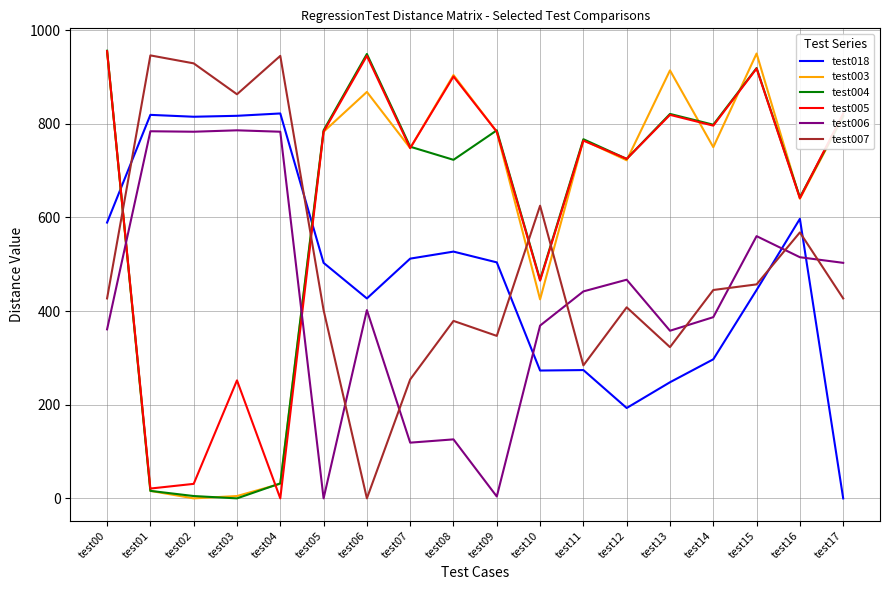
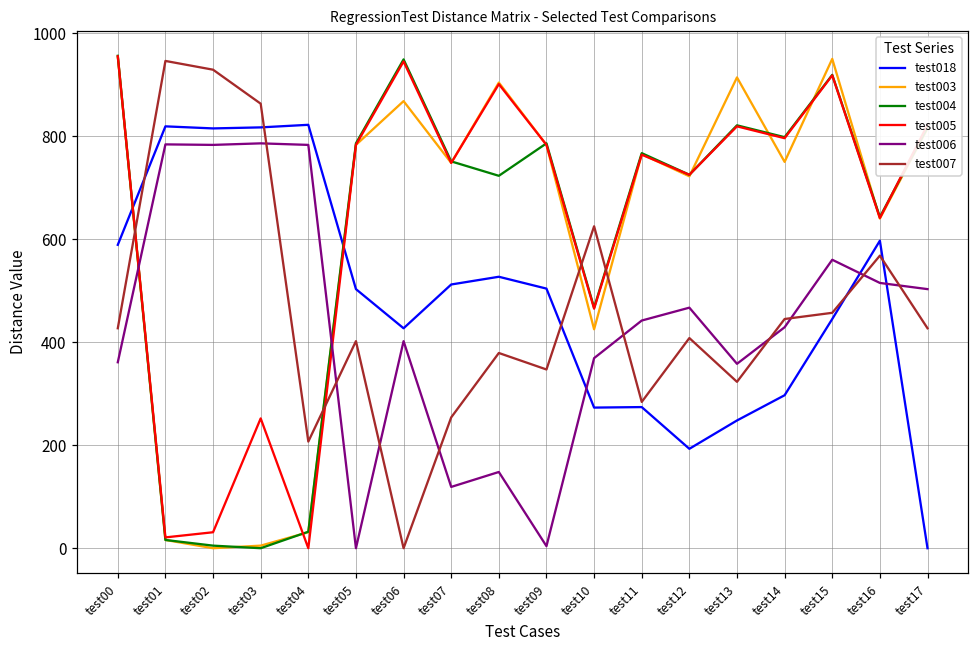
  {
    "test018": {
      "test00": 590,
      "test01": 820,
      "test02": 820,
      "test03": 820,
      "test04": 820,
      "test05": 500,
      "test06": 430,
      "test07": 510,
      "test08": 530,
      "test09": 500,
      "test10": 270,
      "test11": 270,
      "test12": 190,
      "test13": 250,
      "test14": 300,
      "test15": 450,
      "test16": 600,
      "test17": 0
    },
    "test003": {
      "test06": 870,
      "test10": 430,
      "test13": 910,
      "test14": 750,
      "test15": 950
    },
    "test004": {
      "test08": 720
    },
    "test005": {
      "test02": 30,
      "test03": 250,
      "test04": 0
    },
    "test006": {
      "test00": 360,
      "test01": 780,
      "test02": 780,
      "test03": 790,
      "test04": 780,
      "test05": 0,
      "test06": 400,
      "test07": 120,
-     "test08": 130,
+     "test08": 150,
      "test09": 0,
      "test10": 370,
      "test11": 440,
      "test12": 470,
      "test13": 360,
-     "test14": 390,
+     "test14": 430,
      "test15": 560,
      "test16": 520,
      "test17": 500
    },
    "test007": {
      "test00": 430,
      "test01": 950,
      "test02": 930,
      "test03": 860,
-     "test04": 950,
+     "test04": 210,
      "test05": 400,
      "test06": 0,
      "test07": 250,
      "test08": 380,
      "test09": 350,
      "test10": 630,
      "test11": 280,
      "test12": 410,
      "test13": 320,
      "test14": 450,
      "test15": 460,
      "test16": 570,
      "test17": 430
    }
  }
